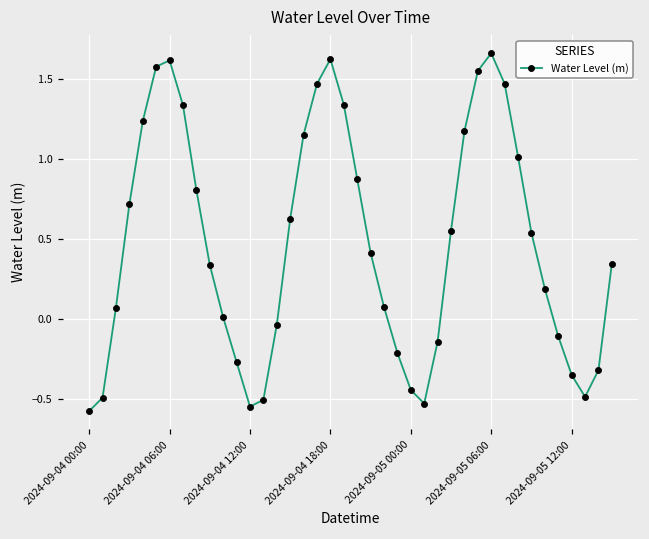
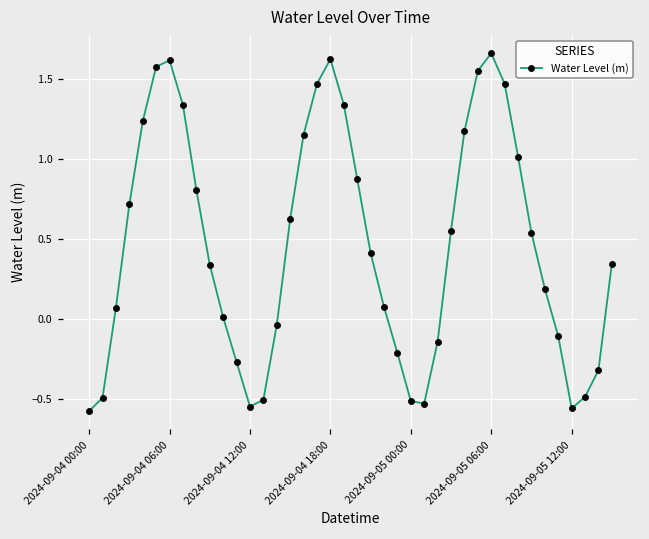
  {
    "2024-09-04 00:00": -0.58,
    "2024-09-04 06:00": 1.62,
    "2024-09-04 12:00": -0.55,
    "2024-09-04 18:00": 1.63,
-   "2024-09-05 00:00": -0.45,
+   "2024-09-05 00:00": -0.52,
    "2024-09-05 06:00": 1.66,
-   "2024-09-05 12:00": -0.35
+   "2024-09-05 12:00": -0.56
  }
